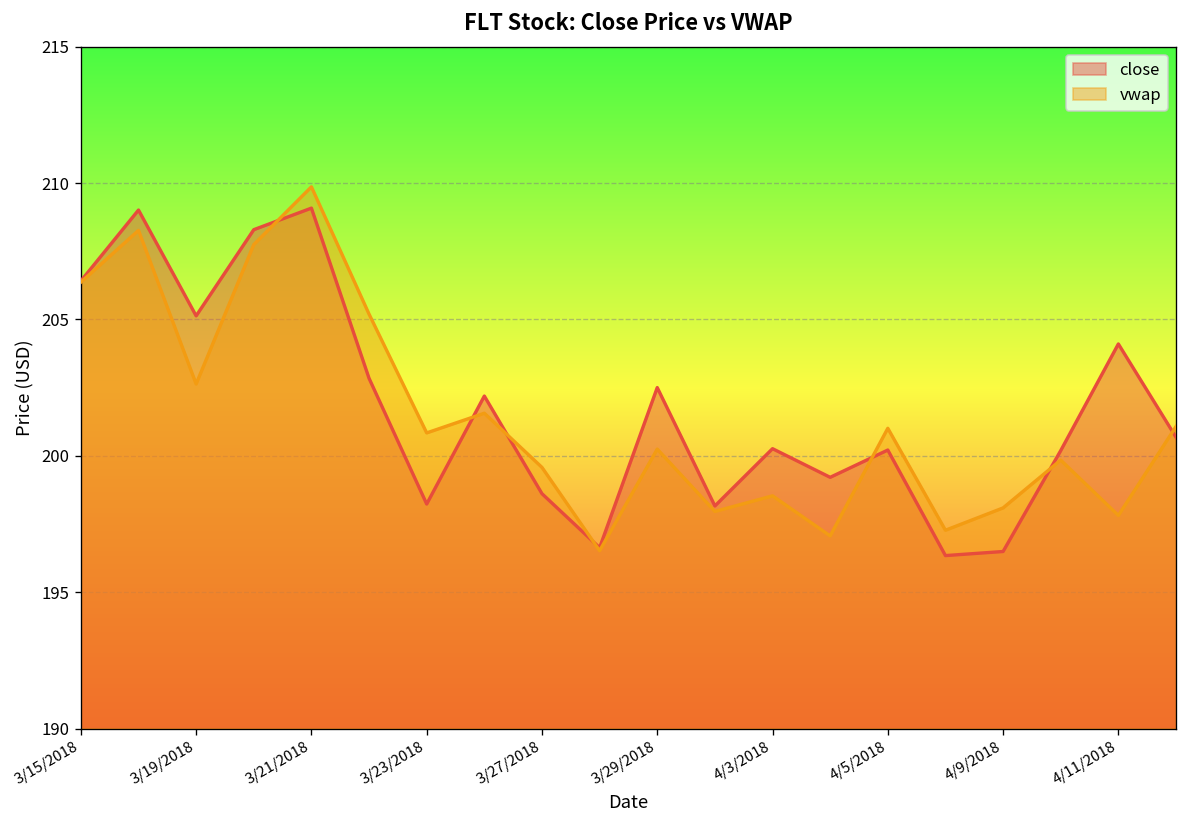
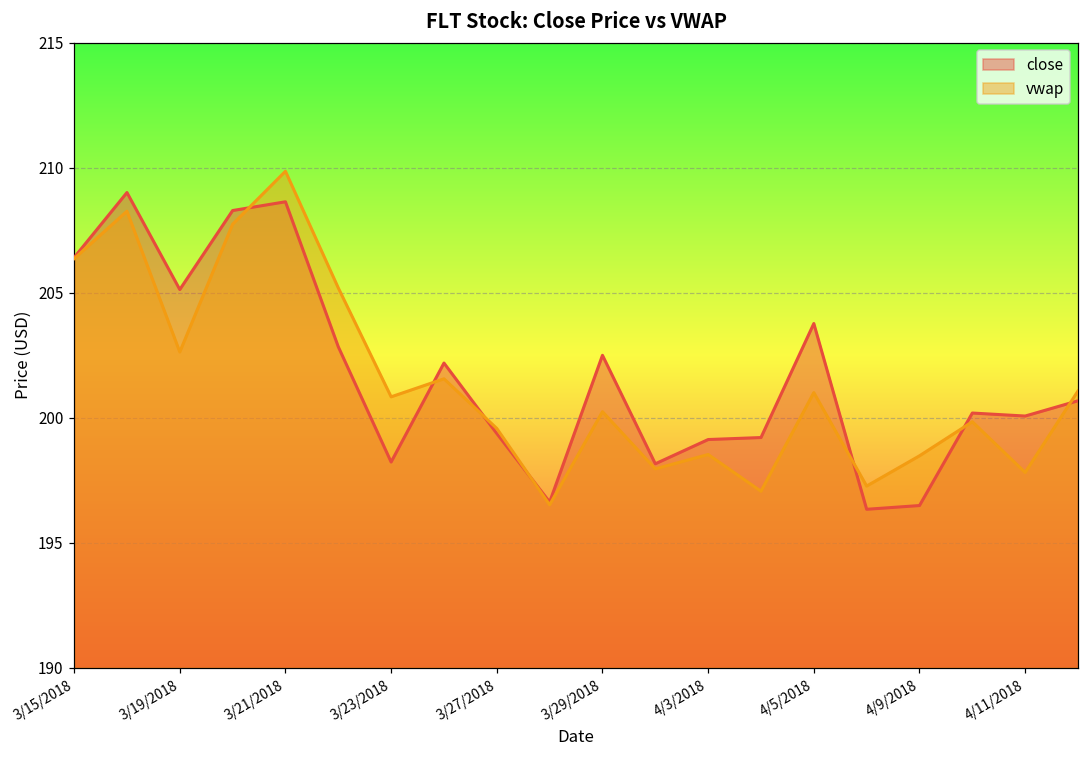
  {
    "close": {
      "3/19/2018": 205.1,
-     "3/21/2018": 209.1,
+     "3/21/2018": 208.6,
      "3/23/2018": 198.2,
-     "3/27/2018": 198.6,
+     "3/27/2018": 199.4,
      "3/29/2018": 202.5,
-     "4/3/2018": 200.3,
-     "4/5/2018": 200.2,
+     "4/3/2018": 199.1,
+     "4/5/2018": 203.8,
      "4/9/2018": 196.5,
-     "4/11/2018": 204.1
+     "4/11/2018": 200.1
    },
    "vwap": {
      "3/19/2018": 202.6,
      "3/21/2018": 209.9,
      "3/23/2018": 200.8,
      "3/27/2018": 199.6,
      "3/29/2018": 200.2,
      "4/3/2018": 198.5,
      "4/5/2018": 201.0,
-     "4/9/2018": 198.1,
+     "4/9/2018": 198.5,
      "4/11/2018": 197.8
    }
  }
